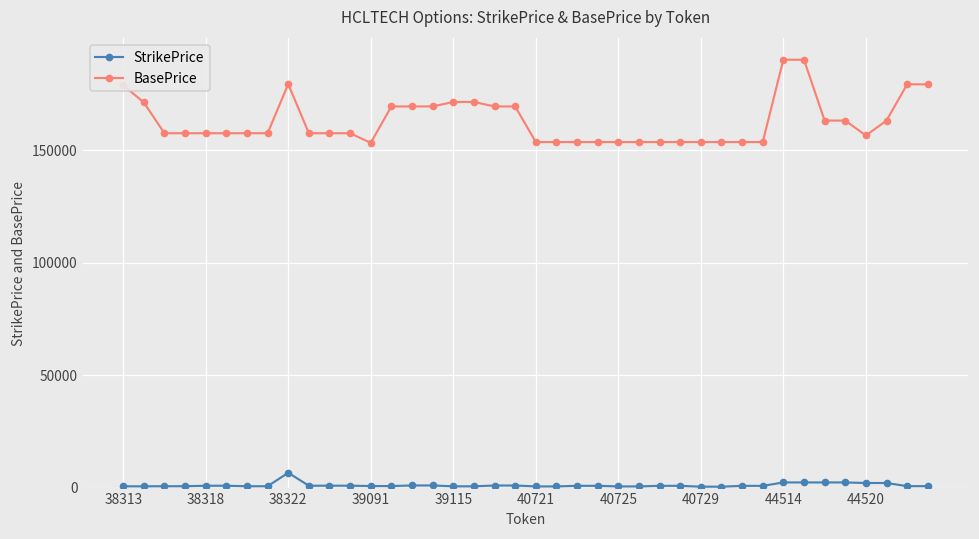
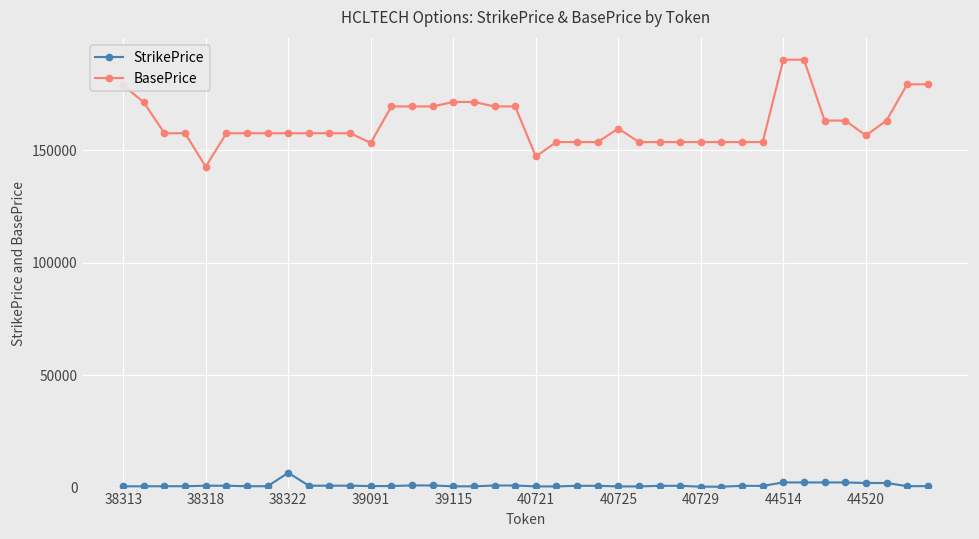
  {
    "StrikePrice": {
      "38313": 1000,
      "38318": 1000,
      "38322": 7000,
      "39091": 1000,
      "39115": 1000,
      "40721": 1000,
      "40725": 1000,
      "40729": 1000,
      "44514": 2000,
      "44520": 2000
    },
    "BasePrice": {
-     "38318": 158000,
-     "38322": 179000,
+     "38318": 143000,
+     "38322": 158000,
      "39091": 153000,
      "39115": 171000,
-     "40721": 154000,
-     "40725": 154000,
+     "40721": 147000,
+     "40725": 160000,
      "40729": 154000,
      "44514": 190000,
      "44520": 157000
    }
  }
